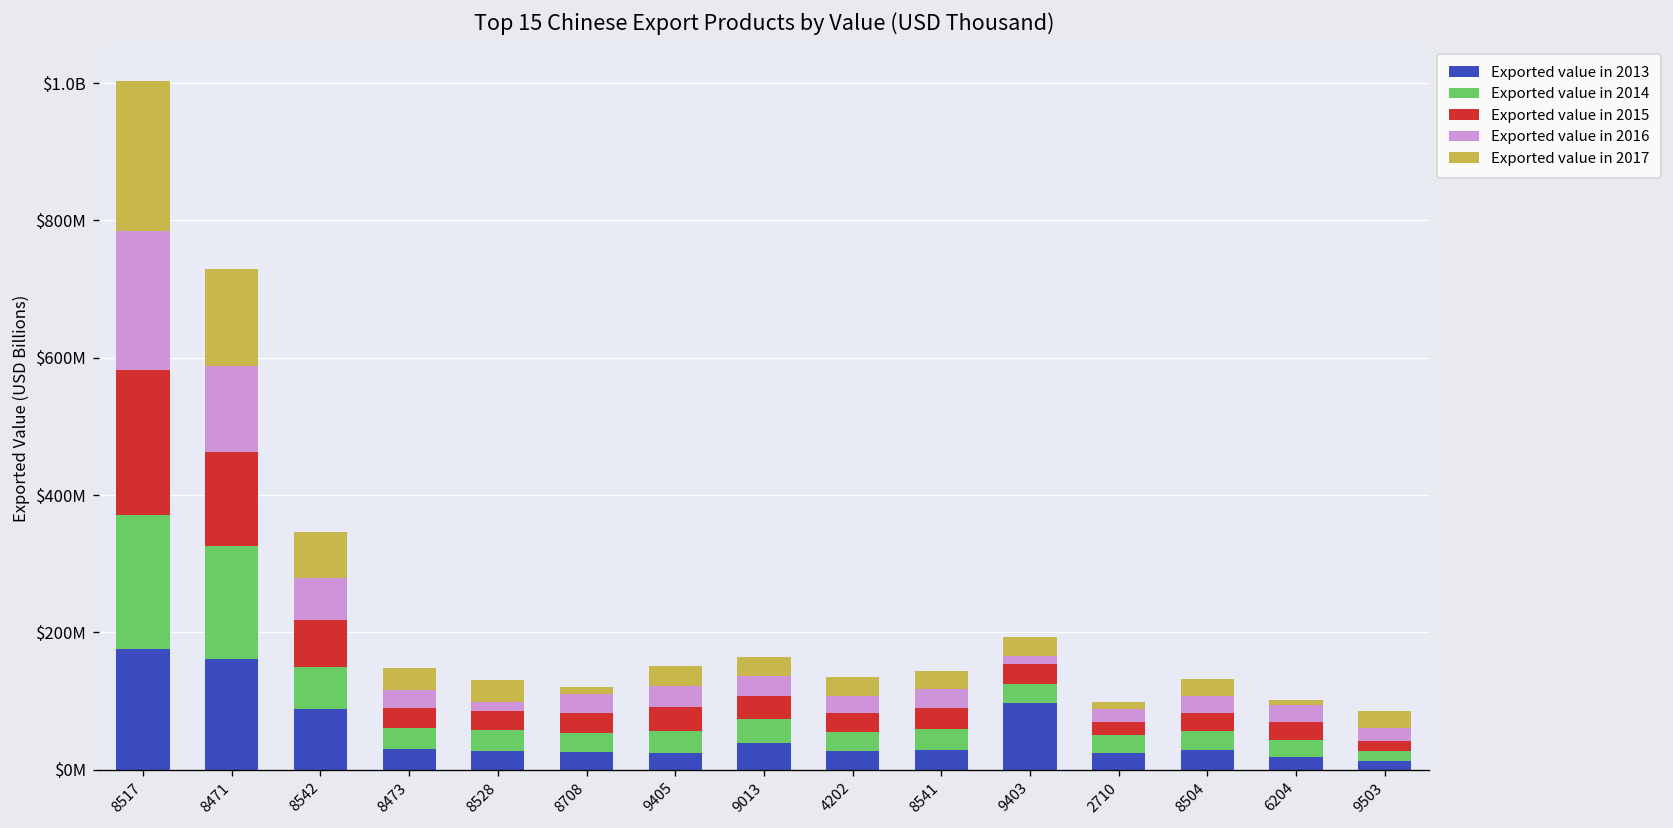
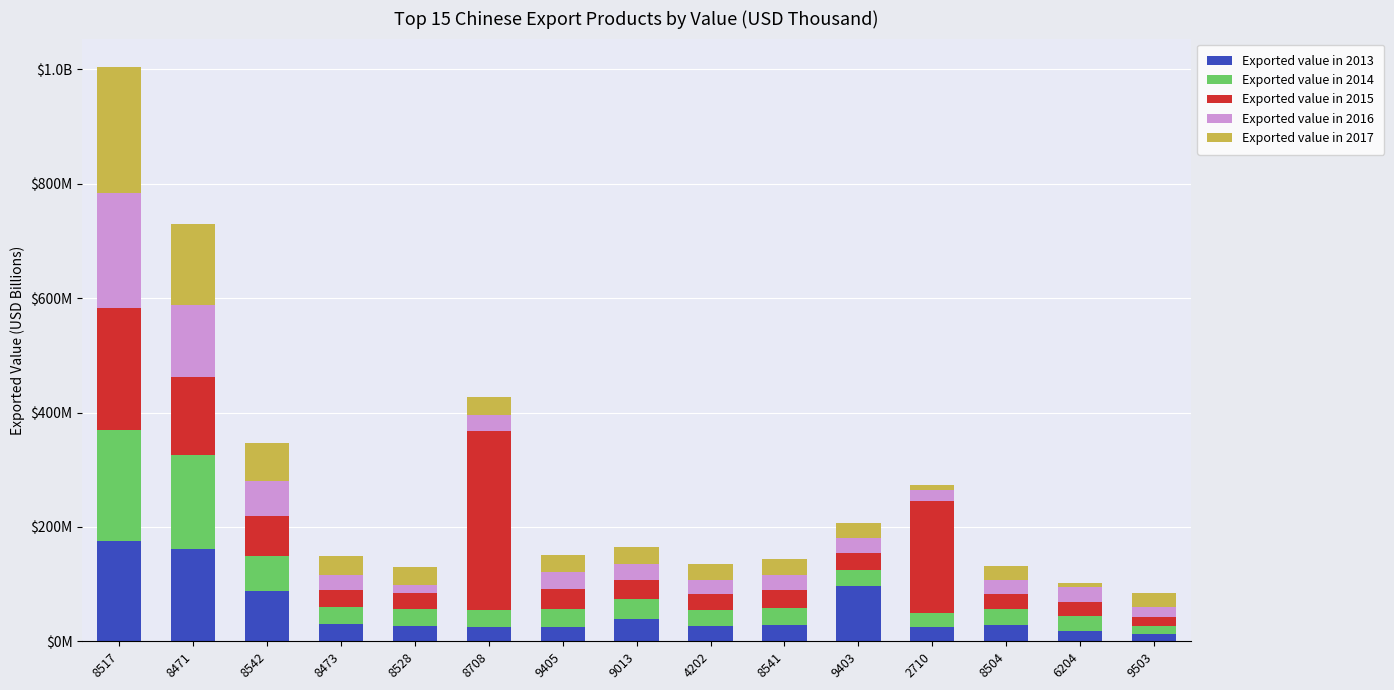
  {
    "Exported value in 2013": {
      "8517": "$170000000",
      "8471": "$160000000",
      "8542": "$90000000",
      "8473": "$30000000",
      "8528": "$30000000",
      "8708": "$30000000",
      "9405": "$20000000",
      "9013": "$40000000",
      "4202": "$30000000",
      "8541": "$30000000",
      "9403": "$100000000",
      "2710": "$20000000",
      "8504": "$30000000",
      "6204": "$20000000",
      "9503": "$10000000"
    },
    "Exported value in 2014": {
      "8517": "$200000000",
      "8471": "$160000000",
      "8542": "$60000000",
      "8473": "$30000000",
      "8528": "$30000000",
      "8708": "$30000000",
      "9405": "$30000000",
      "9013": "$30000000",
      "4202": "$30000000",
      "8541": "$30000000",
      "9403": "$30000000",
      "2710": "$30000000",
      "8504": "$30000000",
      "6204": "$30000000",
      "9503": "$10000000"
    },
    "Exported value in 2015": {
      "8517": "$210000000",
      "8471": "$140000000",
      "8542": "$70000000",
      "8473": "$30000000",
      "8528": "$30000000",
-     "8708": "$30000000",
+     "8708": "$310000000",
      "9405": "$40000000",
      "9013": "$30000000",
      "4202": "$30000000",
      "8541": "$30000000",
      "9403": "$30000000",
-     "2710": "$20000000",
+     "2710": "$190000000",
      "8504": "$30000000",
      "6204": "$30000000",
      "9503": "$20000000"
    },
    "Exported value in 2016": {
      "8517": "$200000000",
      "8471": "$130000000",
      "8542": "$60000000",
      "8473": "$30000000",
      "8528": "$10000000",
      "8708": "$30000000",
      "9405": "$30000000",
      "9013": "$30000000",
      "4202": "$20000000",
      "8541": "$30000000",
-     "9403": "$10000000",
+     "9403": "$30000000",
      "2710": "$20000000",
      "8504": "$20000000",
      "6204": "$20000000",
      "9503": "$20000000"
    },
    "Exported value in 2017": {
      "8517": "$220000000",
      "8471": "$140000000",
      "8542": "$70000000",
      "8473": "$30000000",
      "8528": "$30000000",
-     "8708": "$10000000",
+     "8708": "$30000000",
      "9405": "$30000000",
      "9013": "$30000000",
      "4202": "$30000000",
      "8541": "$30000000",
      "9403": "$30000000",
      "2710": "$10000000",
      "8504": "$30000000",
      "6204": "$10000000",
      "9503": "$20000000"
    }
  }
